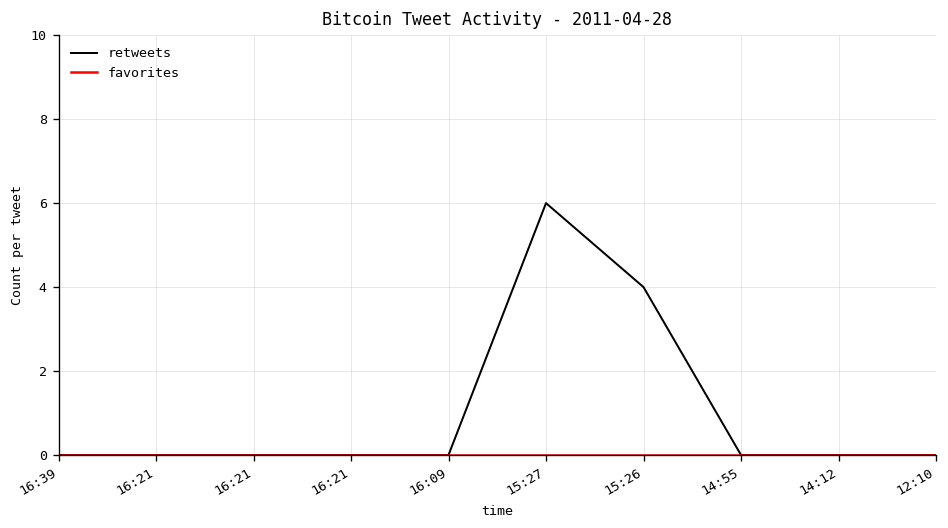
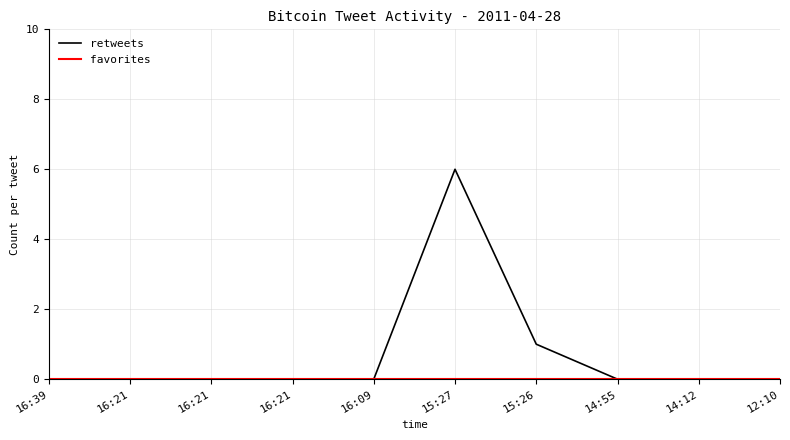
  {
    "retweets": {
      "15:27": 6,
-     "15:26": 4
+     "15:26": 1
    },
    "favorites": {
      "15:27": 0,
      "15:26": 0
    }
  }
